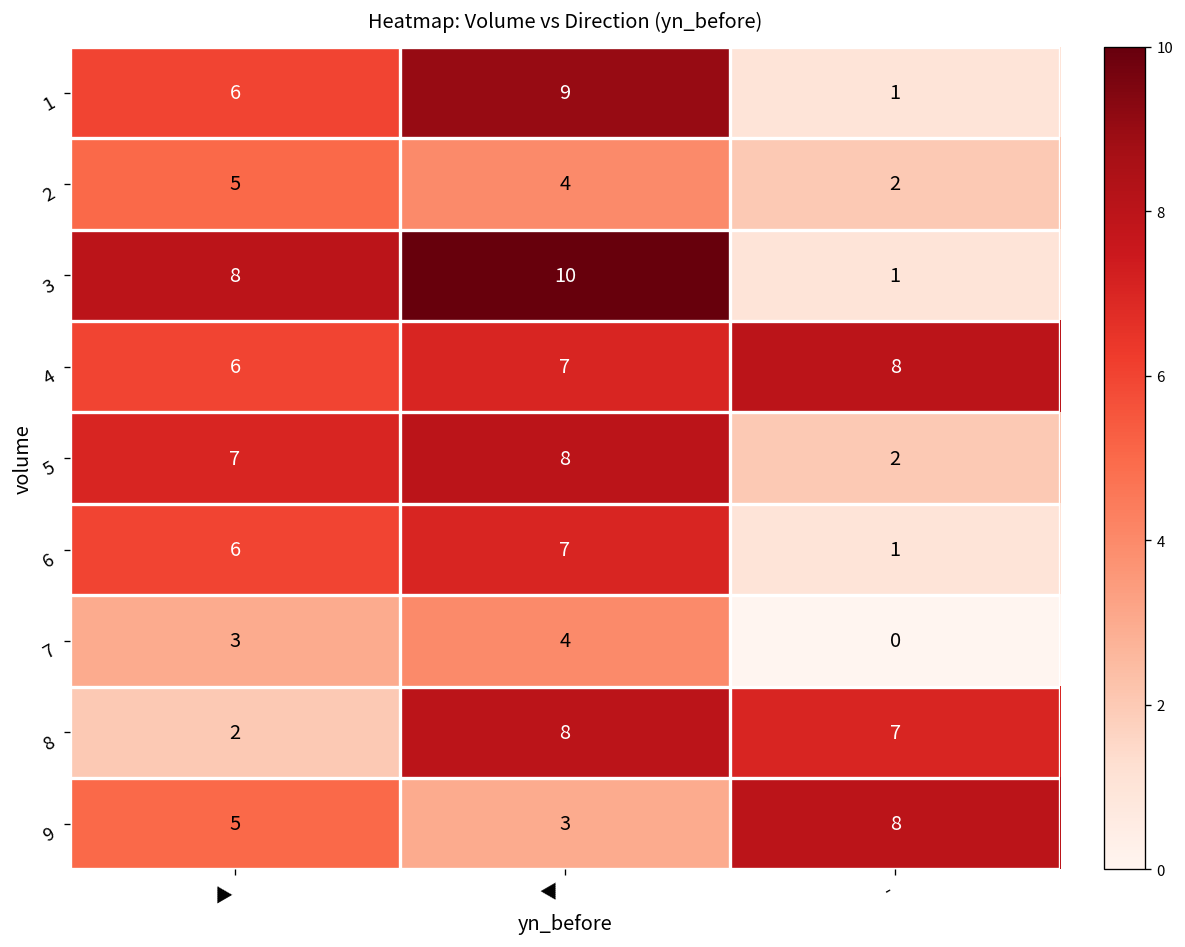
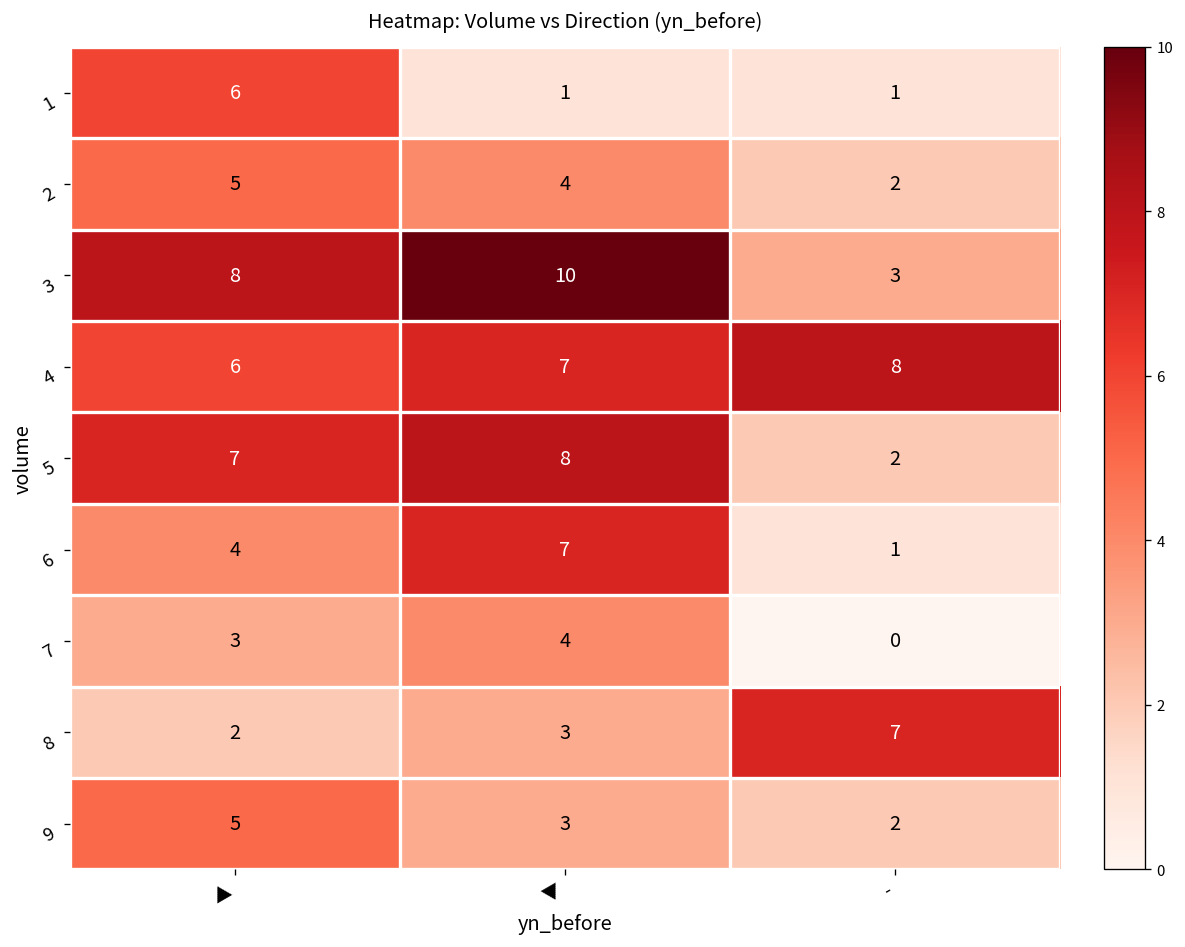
  {
    "1": {
      "▲": 6,
-     "▼": 9,
+     "▼": 1,
      "-": 1
    },
    "2": {
      "▲": 5,
      "▼": 4,
      "-": 2
    },
    "3": {
      "▲": 8,
      "▼": 10,
-     "-": 1
+     "-": 3
    },
    "4": {
      "▲": 6,
      "▼": 7,
      "-": 8
    },
    "5": {
      "▲": 7,
      "▼": 8,
      "-": 2
    },
    "6": {
-     "▲": 6,
+     "▲": 4,
      "▼": 7,
      "-": 1
    },
    "7": {
      "▲": 3,
      "▼": 4,
      "-": 0
    },
    "8": {
      "▲": 2,
-     "▼": 8,
+     "▼": 3,
      "-": 7
    },
    "9": {
      "▲": 5,
      "▼": 3,
-     "-": 8
+     "-": 2
    }
  }
